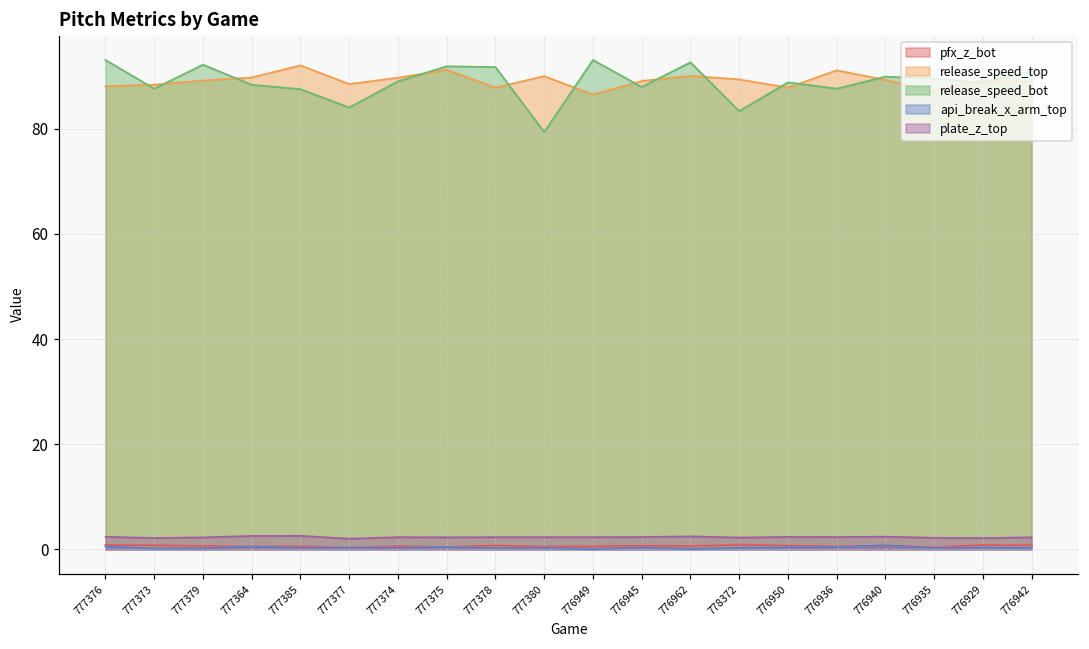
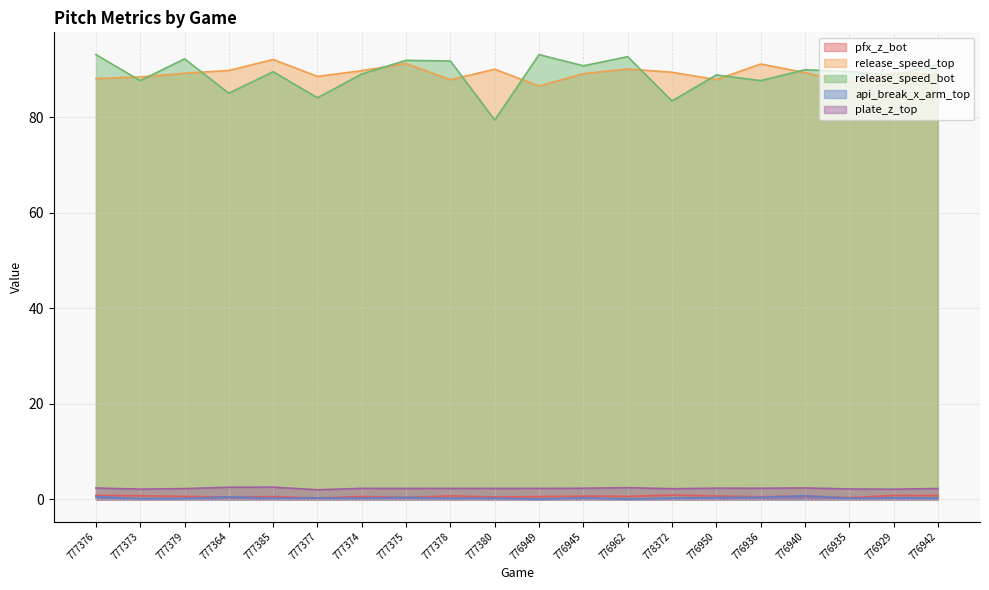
  {
    "release_speed_bot": {
      "777376": 93,
      "777373": 88,
      "777379": 92,
-     "777364": 88,
-     "777385": 88,
+     "777364": 85,
+     "777385": 89,
      "777377": 84,
      "777374": 89,
      "777375": 92,
      "777378": 92,
      "777380": 79,
      "776949": 93,
-     "776945": 88,
+     "776945": 91,
      "776962": 93,
      "778372": 83,
      "776950": 89,
      "776936": 88,
      "776940": 90
    }
  }
